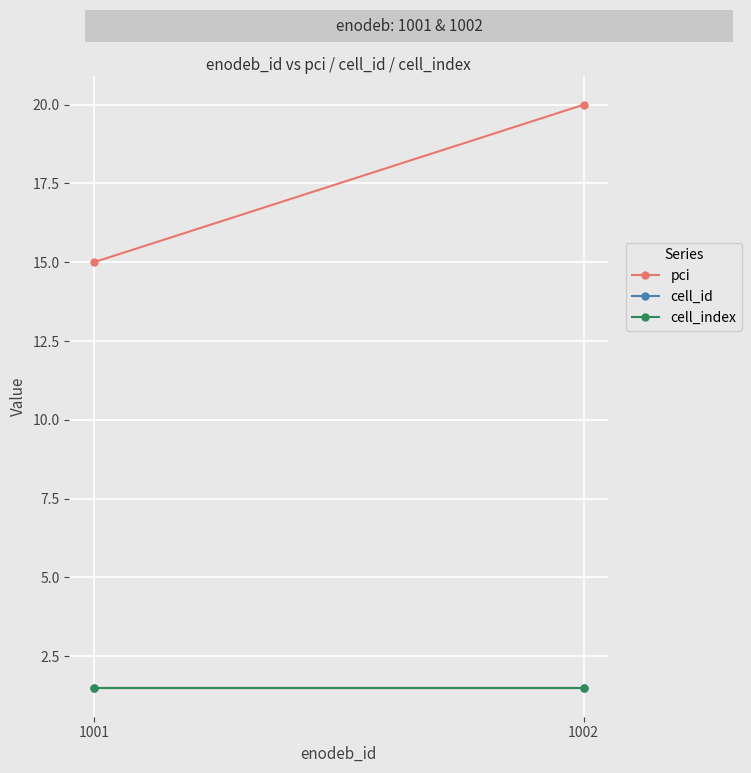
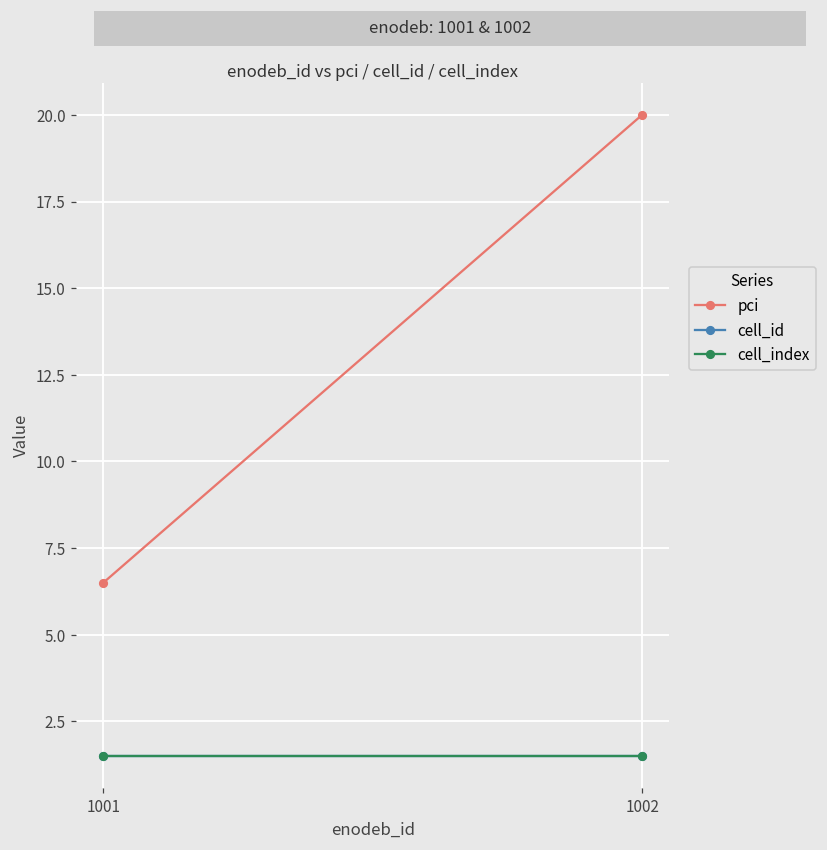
  {
    "pci": {
-     "1001": 15.0,
+     "1001": 6.5,
      "1002": 20.0
    },
    "cell_index": {
      "1001": 1.5,
      "1002": 1.5
    }
  }
